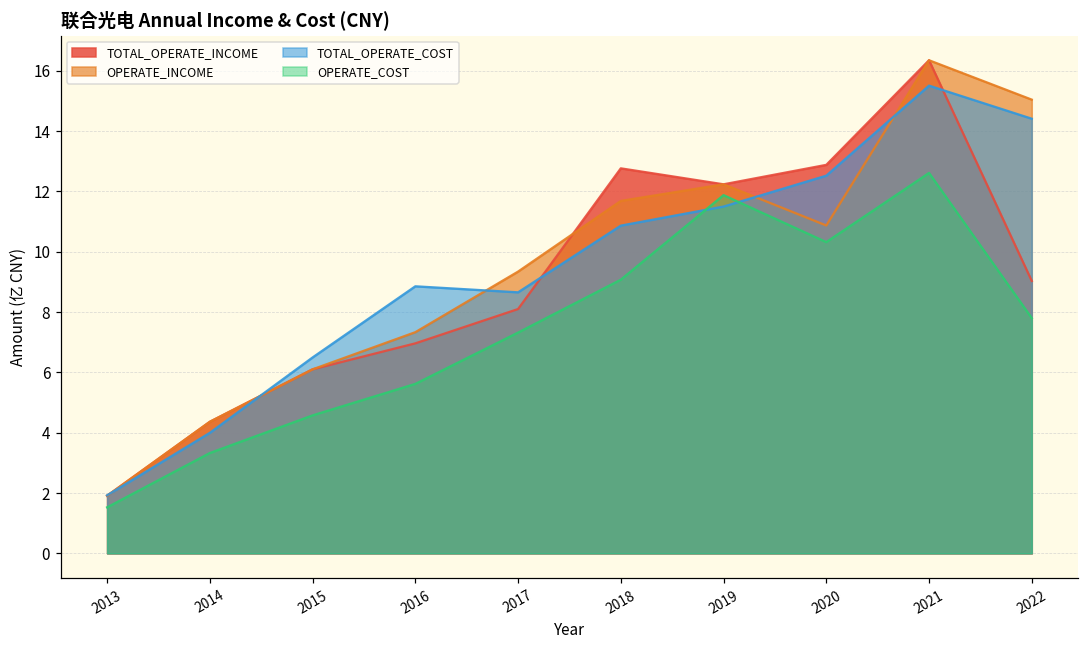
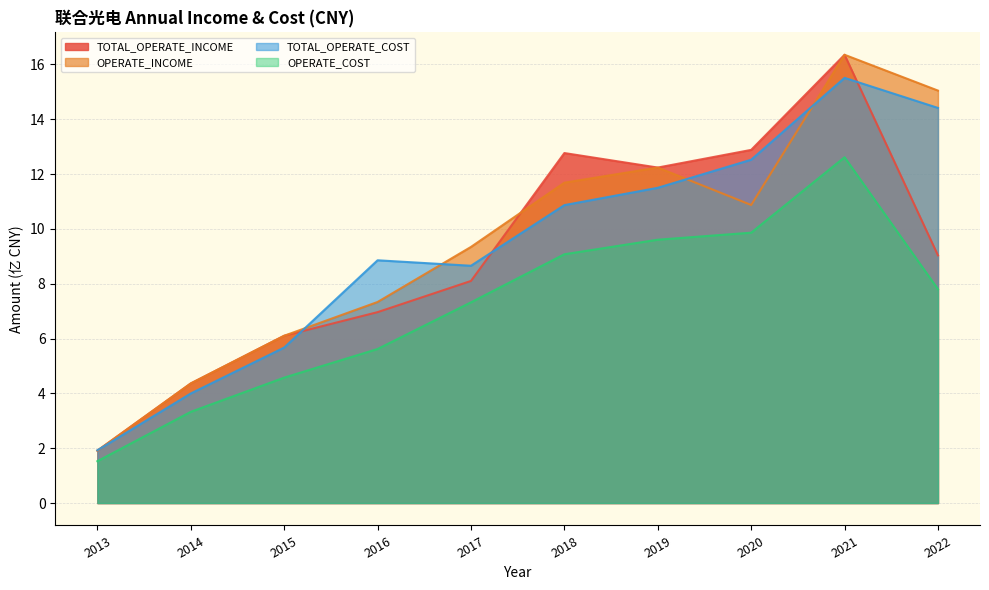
  {
    "TOTAL_OPERATE_COST": {
      "2014": 4.0,
-     "2015": 6.5,
+     "2015": 5.7,
      "2016": 8.9,
      "2017": 8.7,
      "2018": 10.9,
      "2019": 11.5,
      "2020": 12.5,
      "2021": 15.5,
      "2022": 14.4
    },
    "OPERATE_COST": {
      "2013": 1.5,
      "2014": 3.3,
      "2015": 4.6,
      "2016": 5.6,
      "2017": 7.3,
      "2018": 9.1,
-     "2019": 11.9,
-     "2020": 10.3,
+     "2019": 9.6,
+     "2020": 9.9,
      "2021": 12.6,
      "2022": 7.8
    }
  }
